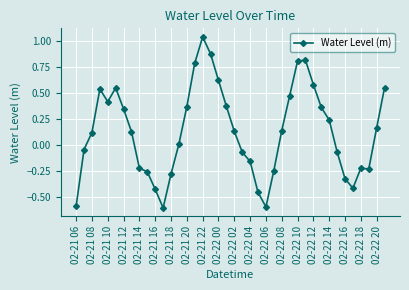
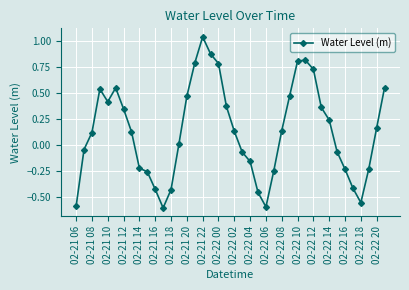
  {
    "02-21 06": -0.59,
    "02-21 08": 0.12,
    "02-21 10": 0.41,
    "02-21 12": 0.34,
    "02-21 14": -0.22,
    "02-21 16": -0.43,
-   "02-21 18": -0.28,
-   "02-21 20": 0.37,
+   "02-21 18": -0.43,
+   "02-21 20": 0.47,
    "02-21 22": 1.04,
-   "02-22 00": 0.62,
+   "02-22 00": 0.78,
    "02-22 02": 0.13,
    "02-22 04": -0.16,
    "02-22 06": -0.60,
    "02-22 08": 0.14,
    "02-22 10": 0.81,
-   "02-22 12": 0.58,
+   "02-22 12": 0.73,
    "02-22 14": 0.24,
-   "02-22 16": -0.33,
-   "02-22 18": -0.22,
+   "02-22 16": -0.24,
+   "02-22 18": -0.56,
    "02-22 20": 0.16
  }
